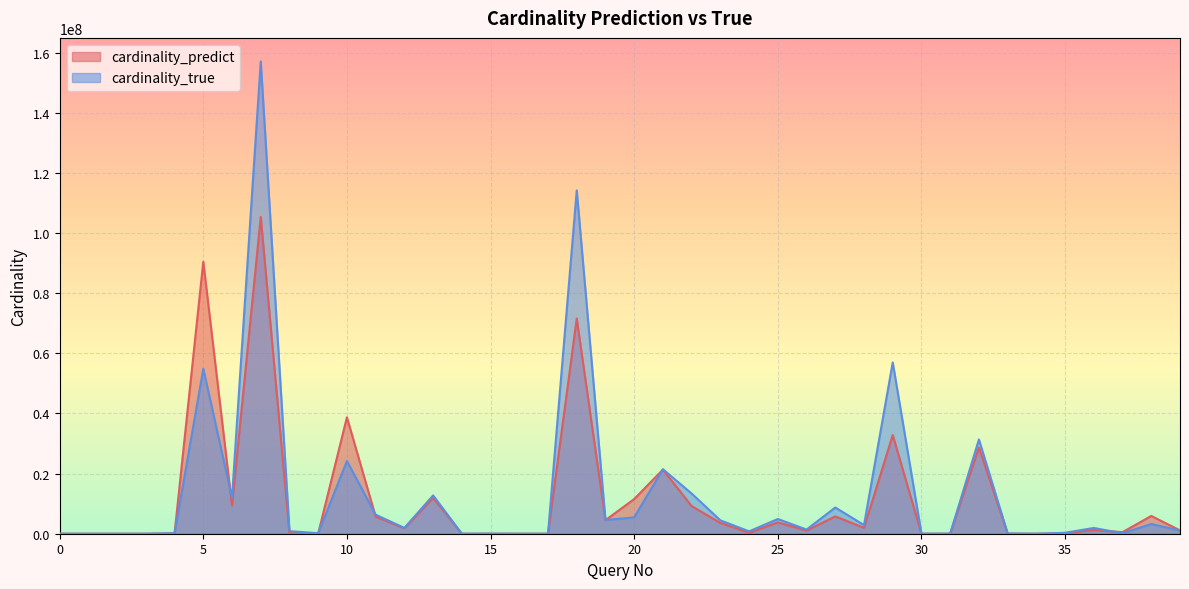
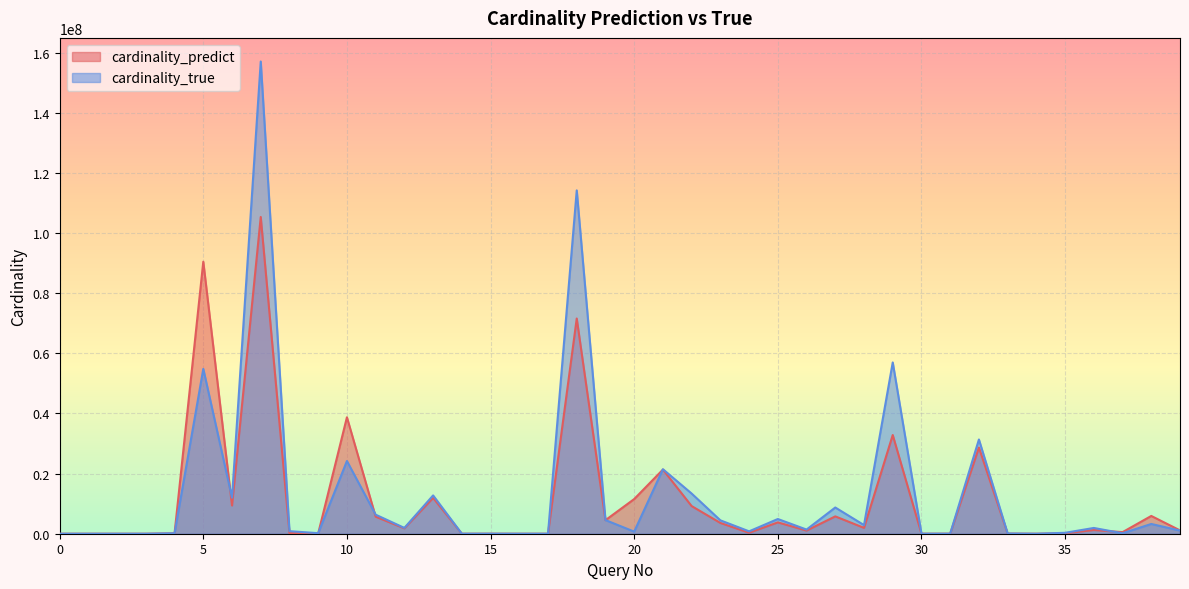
  {
    "cardinality_predict": {
      "5": 90000000,
      "10": 39000000,
      "20": 12000000,
      "25": 4000000
    },
    "cardinality_true": {
      "5": 55000000,
      "10": 24000000,
-     "20": 5000000,
+     "20": 1000000,
      "25": 5000000
    }
  }
